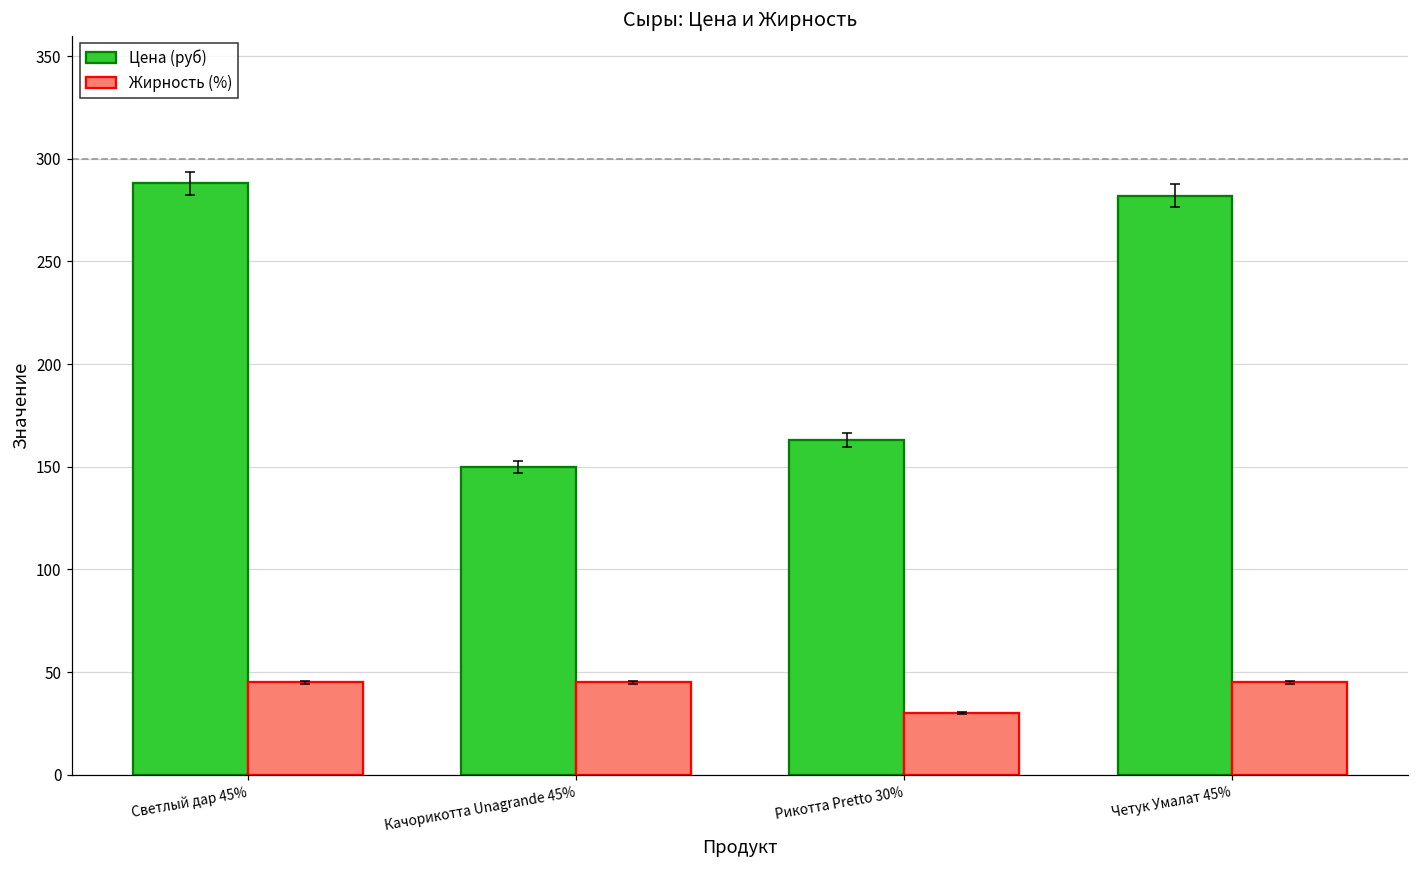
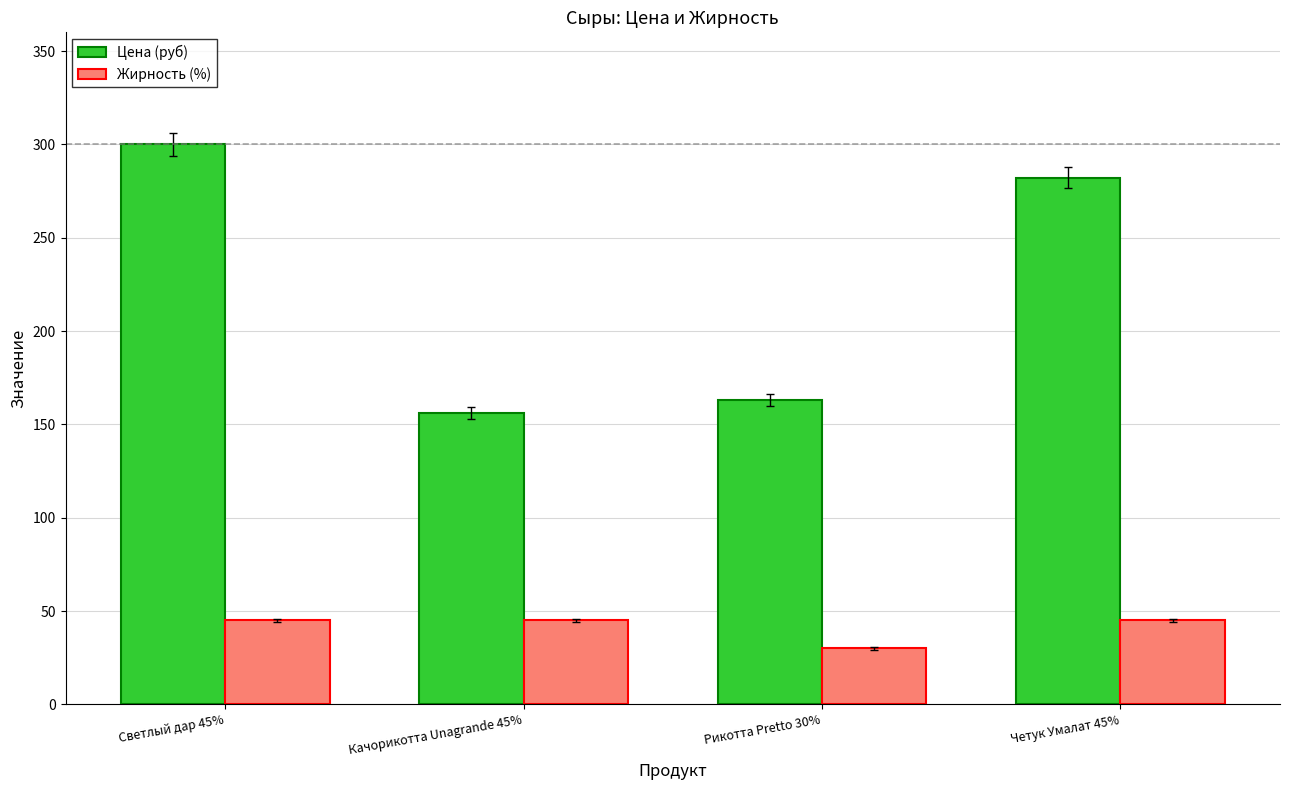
  {
    "Цена (руб)": {
-     "Светлый дар 45%": 288,
-     "Качорикотта Unagrande 45%": 150,
+     "Светлый дар 45%": 300,
+     "Качорикотта Unagrande 45%": 156,
      "Рикотта Pretto 30%": 163,
      "Четук Умалат 45%": 282
    },
    "Жирность (%)": {
      "Светлый дар 45%": 45,
      "Качорикотта Unagrande 45%": 45,
      "Рикотта Pretto 30%": 30,
      "Четук Умалат 45%": 45
    }
  }
